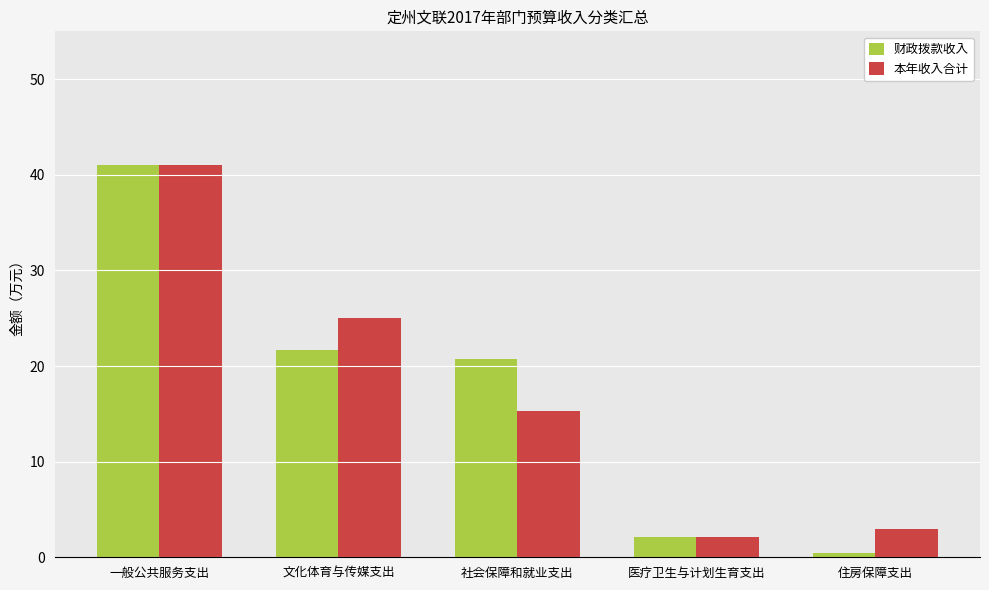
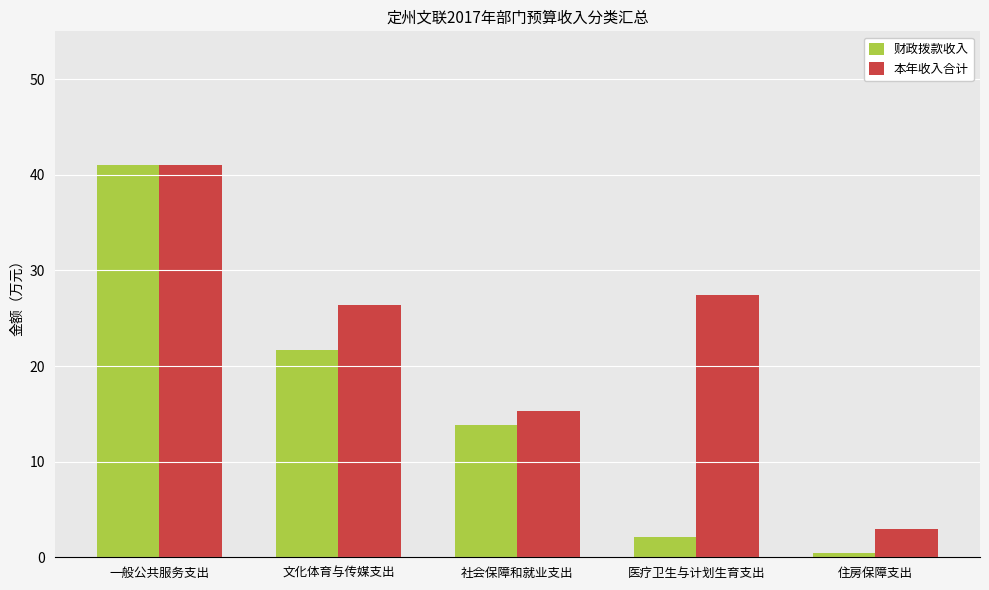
  {
    "财政拨款收入": {
      "一般公共服务支出": 41,
      "文化体育与传媒支出": 22,
-     "社会保障和就业支出": 21,
+     "社会保障和就业支出": 14,
      "医疗卫生与计划生育支出": 2,
      "住房保障支出": 0
    },
    "本年收入合计": {
      "一般公共服务支出": 41,
-     "文化体育与传媒支出": 25,
+     "文化体育与传媒支出": 26,
      "社会保障和就业支出": 15,
-     "医疗卫生与计划生育支出": 2,
+     "医疗卫生与计划生育支出": 27,
      "住房保障支出": 3
    }
  }
